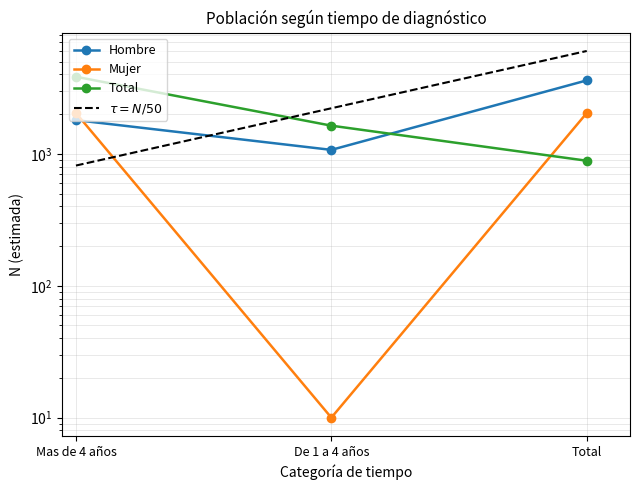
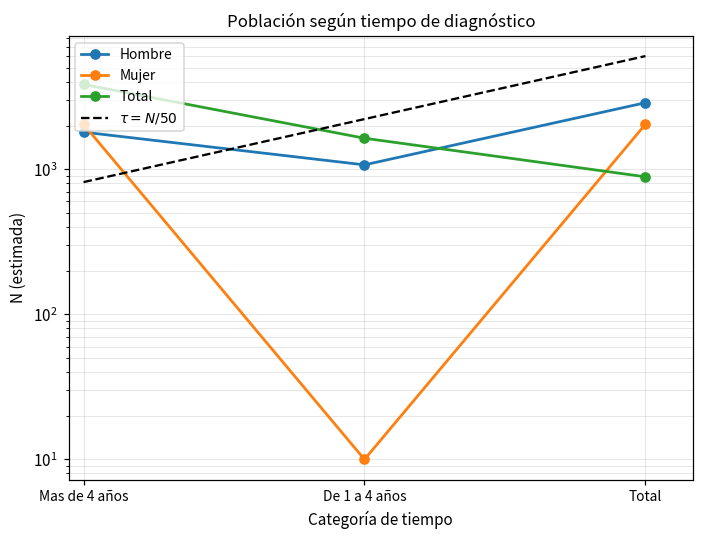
  {
    "Hombre": {
      "De 1 a 4 años": 1100,
-     "Total": 3600
+     "Total": 2900
    },
    "Mujer": {
      "De 1 a 4 años": 10,
      "Total": 2000
    },
    "Total": {
      "De 1 a 4 años": 1600,
      "Total": 900
    }
  }
